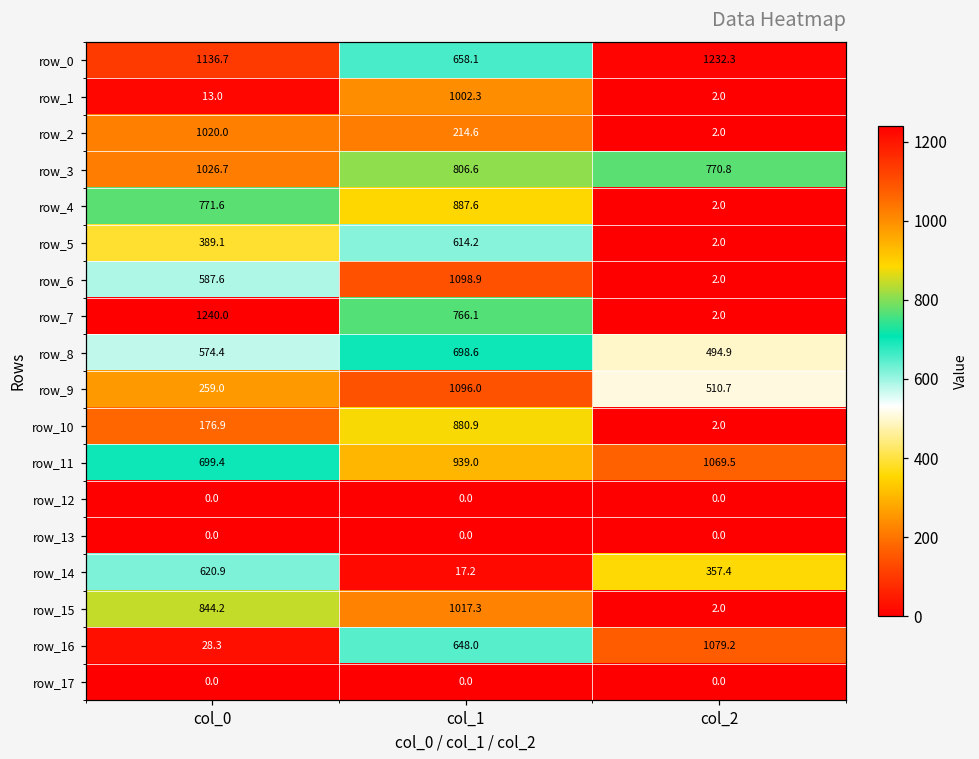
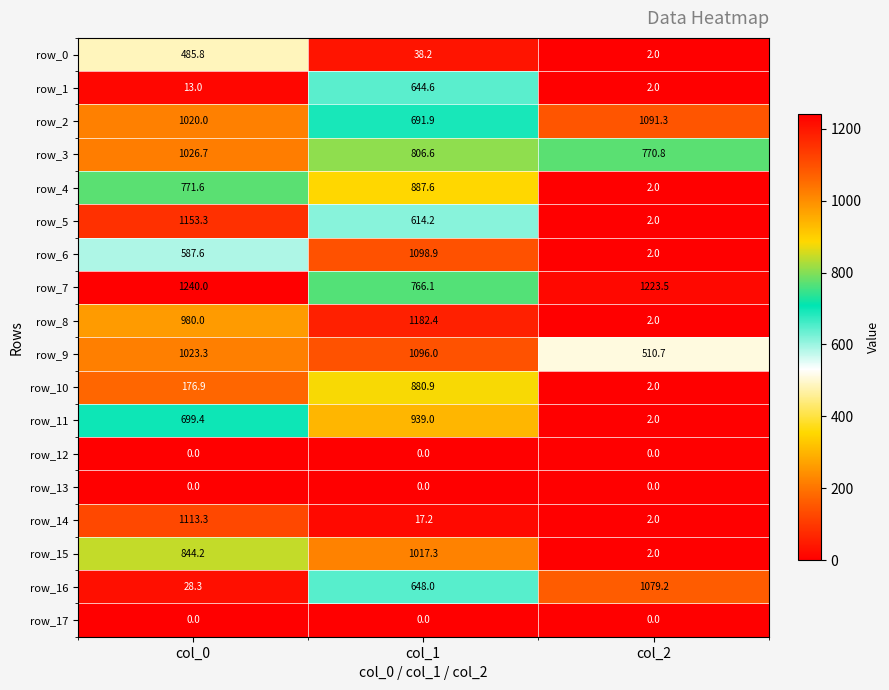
  {
    "row_0": {
-     "col_0": 1136.7,
-     "col_1": 658.1,
-     "col_2": 1232.3
+     "col_0": 485.8,
+     "col_1": 38.2,
+     "col_2": 2.0
    },
    "row_1": {
      "col_0": 13.0,
-     "col_1": 1002.3,
+     "col_1": 644.6,
      "col_2": 2.0
    },
    "row_2": {
      "col_0": 1020.0,
-     "col_1": 214.6,
-     "col_2": 2.0
+     "col_1": 691.9,
+     "col_2": 1091.3
    },
    "row_3": {
      "col_0": 1026.7,
      "col_1": 806.6,
      "col_2": 770.8
    },
    "row_4": {
      "col_0": 771.6,
      "col_1": 887.6,
      "col_2": 2.0
    },
    "row_5": {
-     "col_0": 389.1,
+     "col_0": 1153.3,
      "col_1": 614.2,
      "col_2": 2.0
    },
    "row_6": {
      "col_0": 587.6,
      "col_1": 1098.9,
      "col_2": 2.0
    },
    "row_7": {
      "col_0": 1240.0,
      "col_1": 766.1,
-     "col_2": 2.0
+     "col_2": 1223.5
    },
    "row_8": {
-     "col_0": 574.4,
-     "col_1": 698.6,
-     "col_2": 494.9
+     "col_0": 980.0,
+     "col_1": 1182.4,
+     "col_2": 2.0
    },
    "row_9": {
-     "col_0": 259.0,
+     "col_0": 1023.3,
      "col_1": 1096.0,
      "col_2": 510.7
    },
    "row_10": {
      "col_0": 176.9,
      "col_1": 880.9,
      "col_2": 2.0
    },
    "row_11": {
      "col_0": 699.4,
      "col_1": 939.0,
-     "col_2": 1069.5
+     "col_2": 2.0
    },
    "row_12": {
      "col_0": 0.0,
      "col_1": 0.0,
      "col_2": 0.0
    },
    "row_13": {
      "col_0": 0.0,
      "col_1": 0.0,
      "col_2": 0.0
    },
    "row_14": {
-     "col_0": 620.9,
+     "col_0": 1113.3,
      "col_1": 17.2,
-     "col_2": 357.4
+     "col_2": 2.0
    },
    "row_15": {
      "col_0": 844.2,
      "col_1": 1017.3,
      "col_2": 2.0
    },
    "row_16": {
      "col_0": 28.3,
      "col_1": 648.0,
      "col_2": 1079.2
    },
    "row_17": {
      "col_0": 0.0,
      "col_1": 0.0,
      "col_2": 0.0
    }
  }
